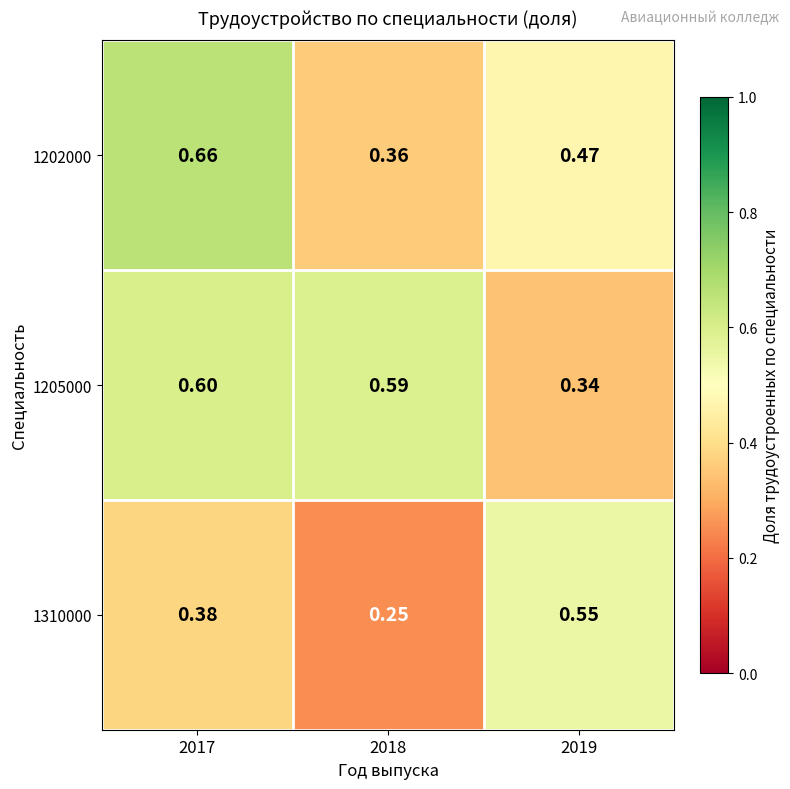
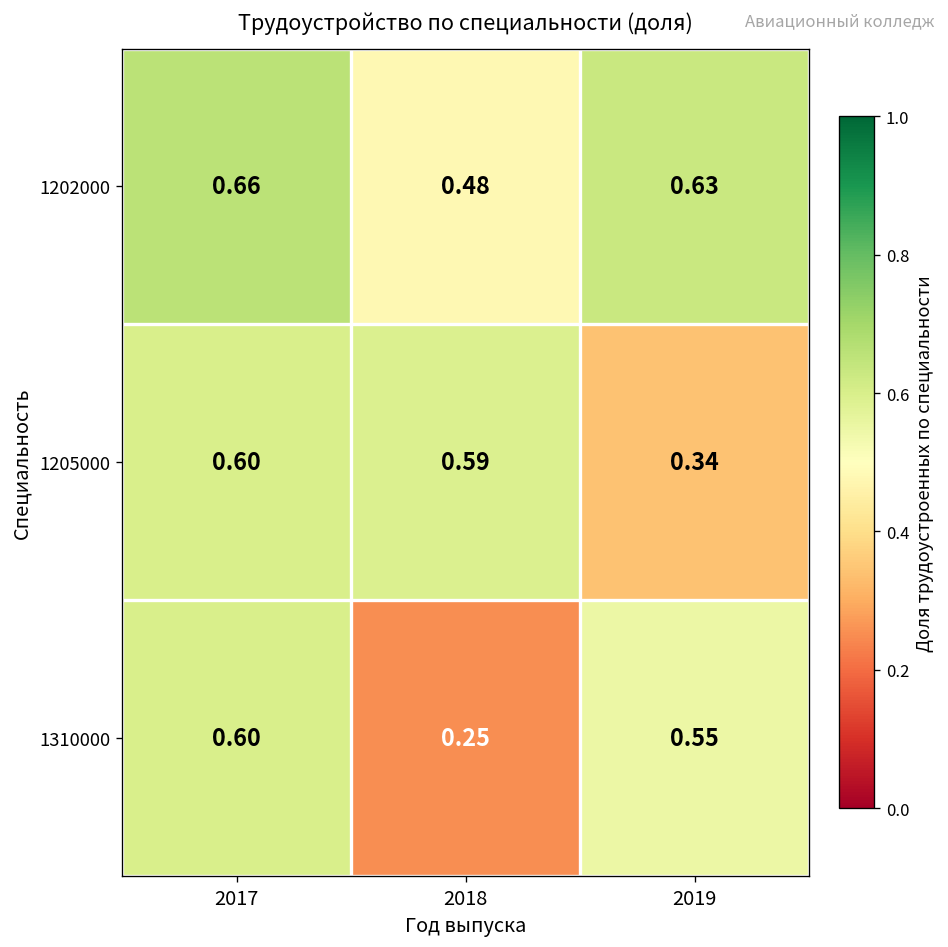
  {
    "1202000": {
      "2017": 0.66,
-     "2018": 0.36,
-     "2019": 0.47
+     "2018": 0.48,
+     "2019": 0.63
    },
    "1205000": {
      "2017": 0.60,
      "2018": 0.59,
      "2019": 0.34
    },
    "1310000": {
-     "2017": 0.38,
+     "2017": 0.60,
      "2018": 0.25,
      "2019": 0.55
    }
  }
